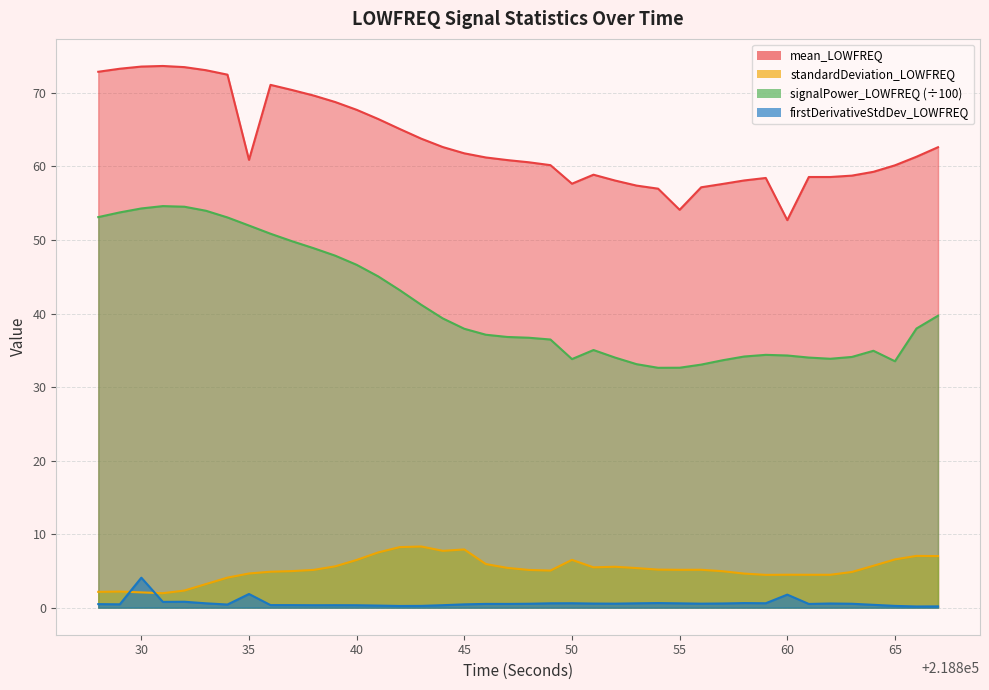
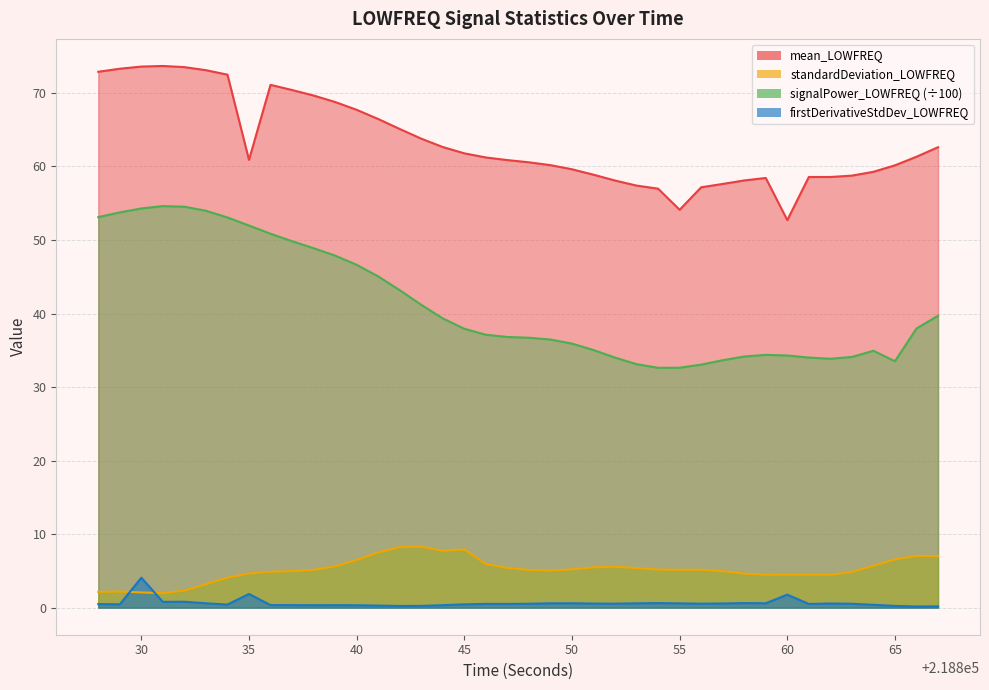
  {
    "mean_LOWFREQ": {
      "30": 74,
      "35": 61,
      "40": 68,
      "45": 62,
-     "50": 58,
+     "50": 60,
      "55": 54,
      "60": 53,
      "65": 60
    },
    "standardDeviation_LOWFREQ": {
      "30": 2,
      "35": 5,
      "40": 6,
      "45": 8,
-     "50": 6,
+     "50": 5,
      "55": 5,
      "60": 4,
      "65": 7
    },
    "signalPower_LOWFREQ (÷100)": {
      "30": 54,
      "35": 52,
      "40": 47,
      "45": 38,
-     "50": 34,
+     "50": 36,
      "55": 33,
      "60": 34,
      "65": 34
    },
    "firstDerivativeStdDev_LOWFREQ": {
      "30": 4,
      "35": 2,
      "40": 0,
      "45": 0,
      "50": 1,
      "55": 1,
      "60": 2,
      "65": 0
    }
  }
